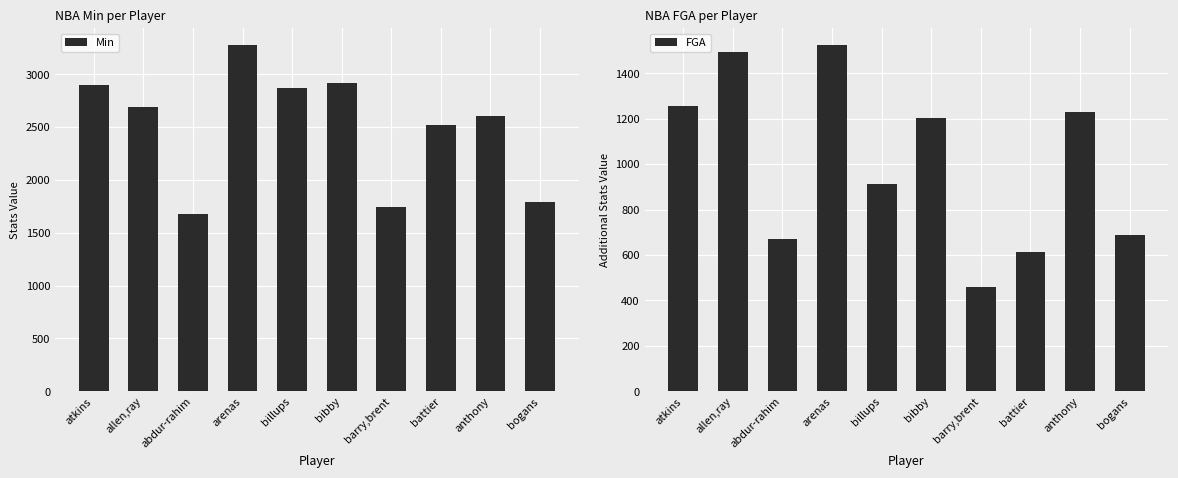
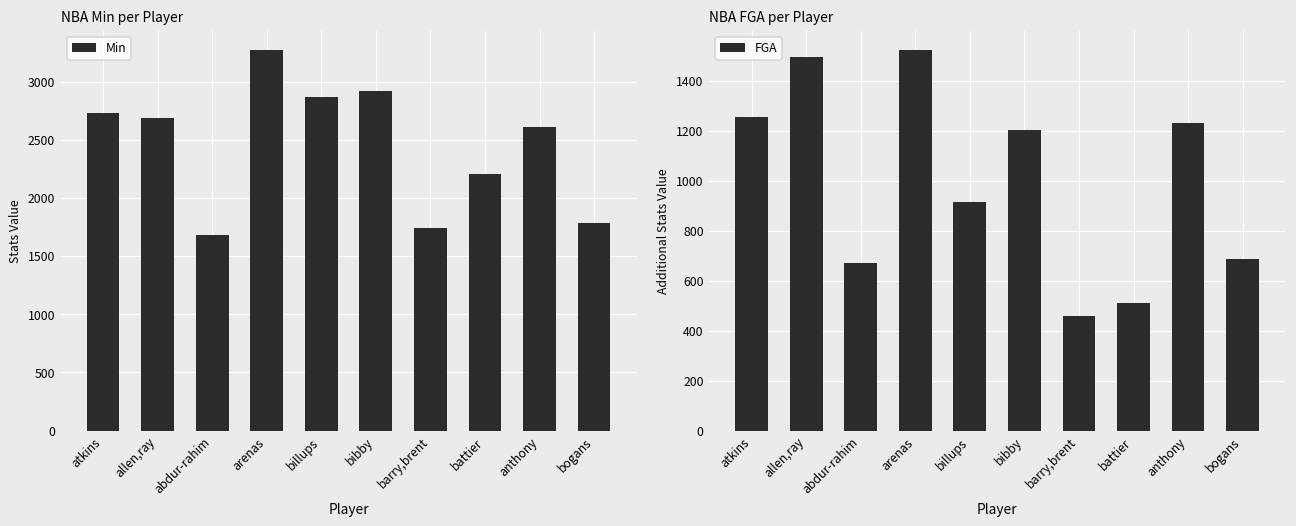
  {
    "NBA Min per Player": {
-     "atkins": 2900,
+     "atkins": 2730,
      "allen,ray": 2690,
      "abdur-rahim": 1680,
      "arenas": 3270,
      "billups": 2870,
      "bibby": 2920,
      "barry,brent": 1740,
-     "battier": 2520,
+     "battier": 2210,
      "anthony": 2610,
      "bogans": 1790
    },
    "NBA FGA per Player": {
      "atkins": 1260,
      "allen,ray": 1490,
      "abdur-rahim": 670,
      "arenas": 1520,
      "billups": 910,
      "bibby": 1200,
      "barry,brent": 460,
-     "battier": 610,
+     "battier": 510,
      "anthony": 1230,
      "bogans": 690
    }
  }
